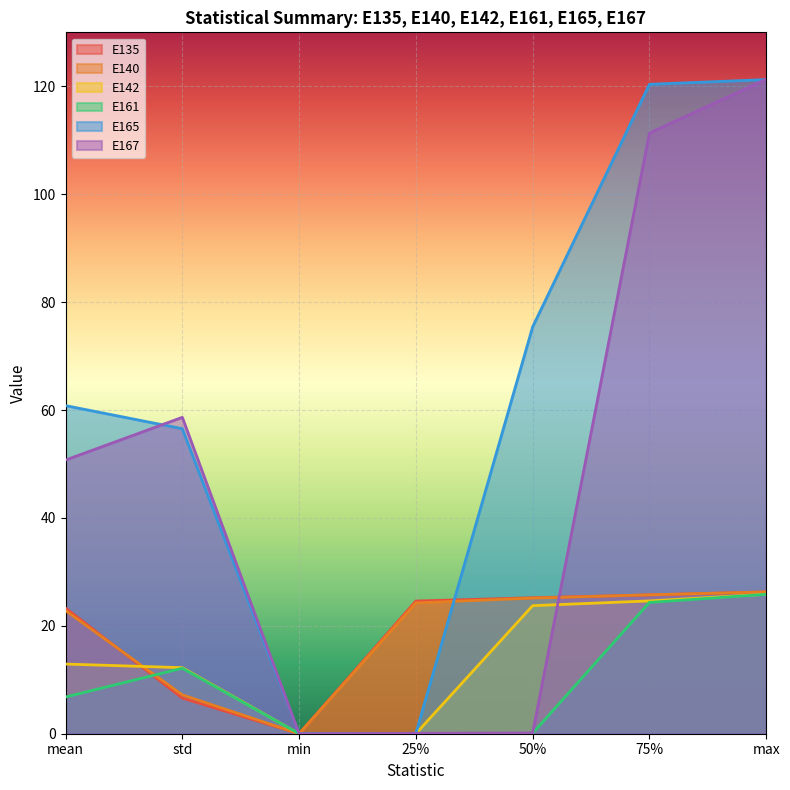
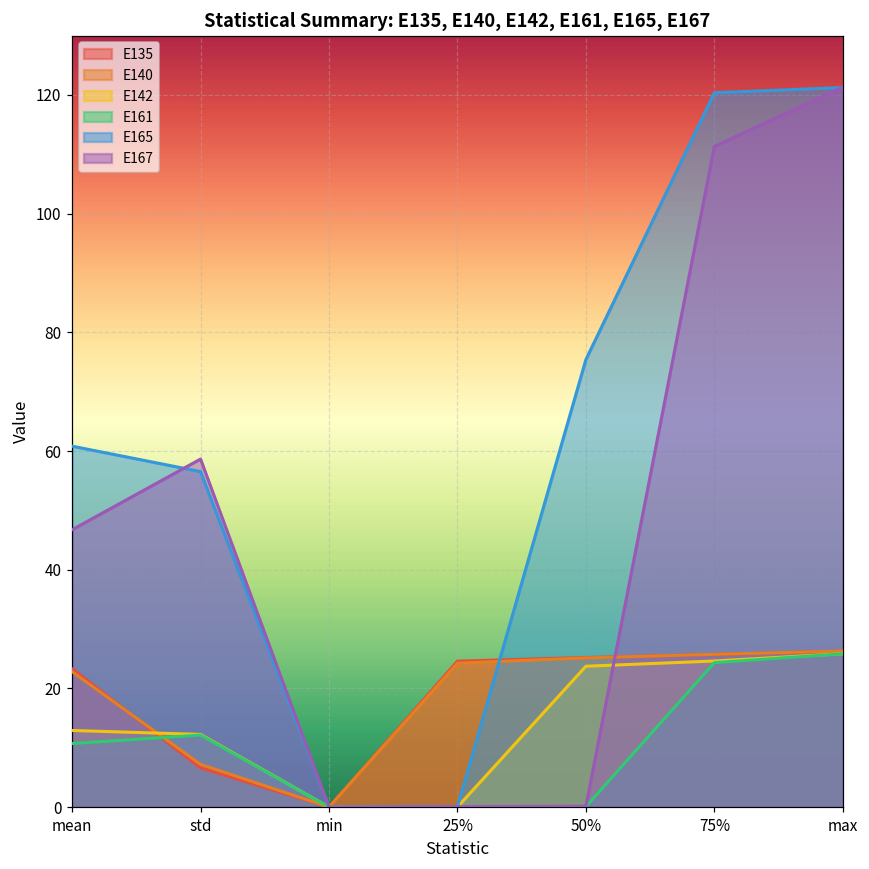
  {
    "E161": {
-     "mean": 7
+     "mean": 11
    },
    "E165": {
      "mean": 61,
      "std": 57,
      "50%": 75,
      "75%": 120
    },
    "E167": {
-     "mean": 51,
+     "mean": 47,
      "std": 59,
      "75%": 111
    }
  }
